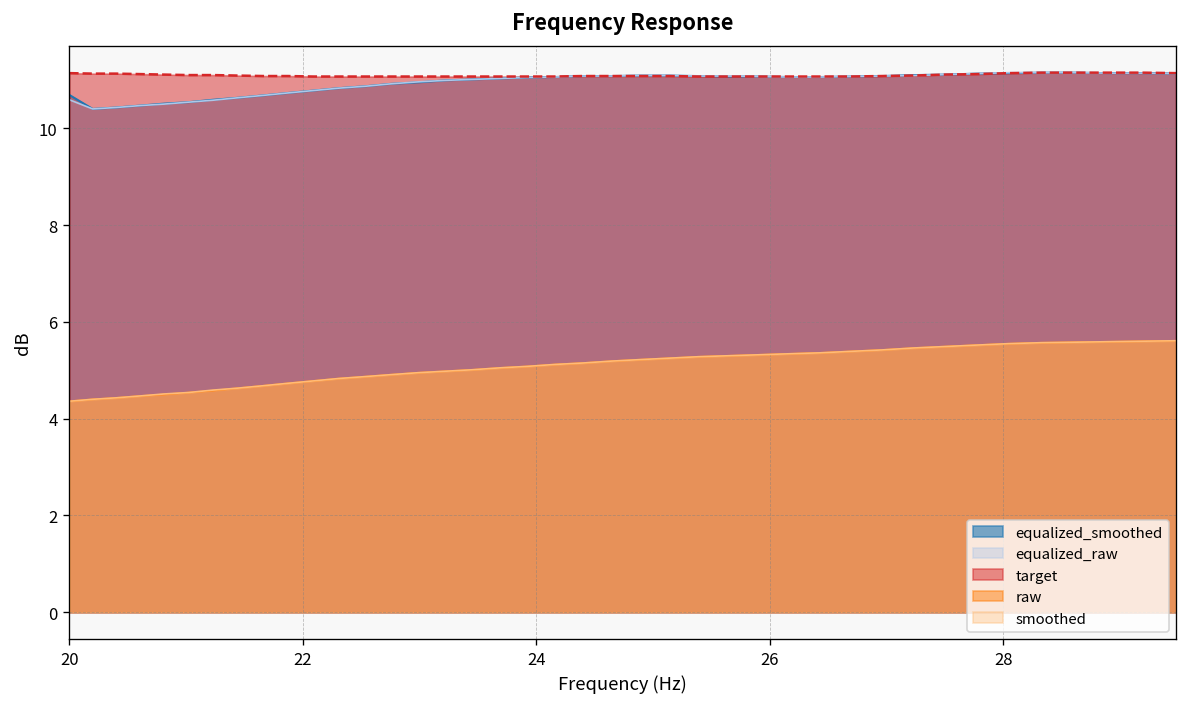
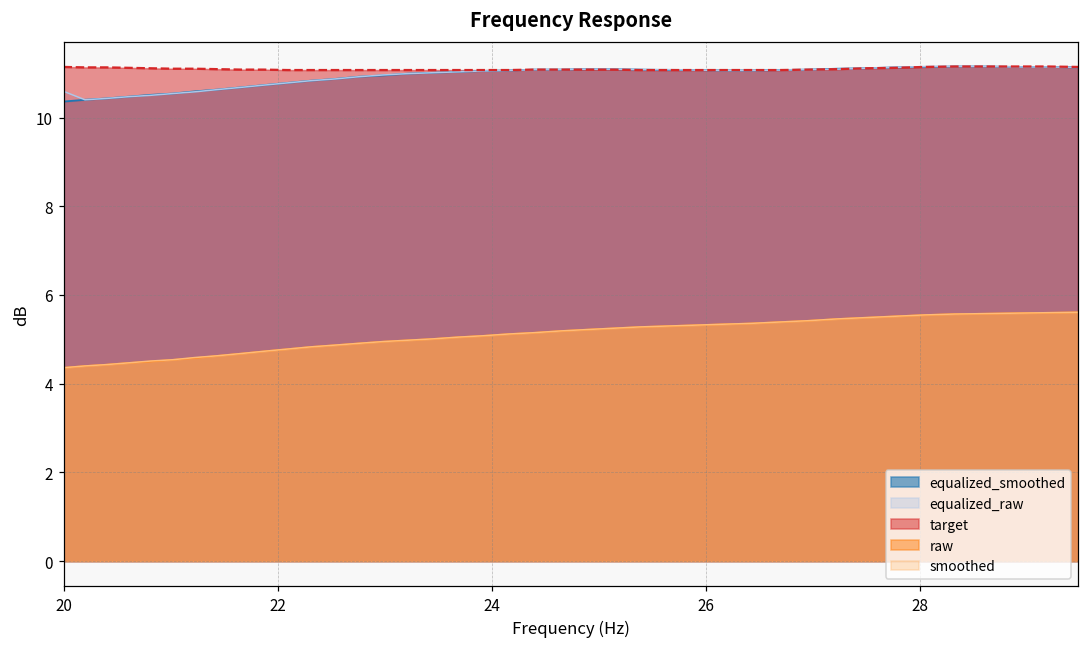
  {
    "equalized_smoothed": {
-     "20": 10.7
+     "20": 10.4
    },
    "equalized_raw": {
      "20": 10.6
    },
    "target": {
      "20": 11.1
    }
  }
